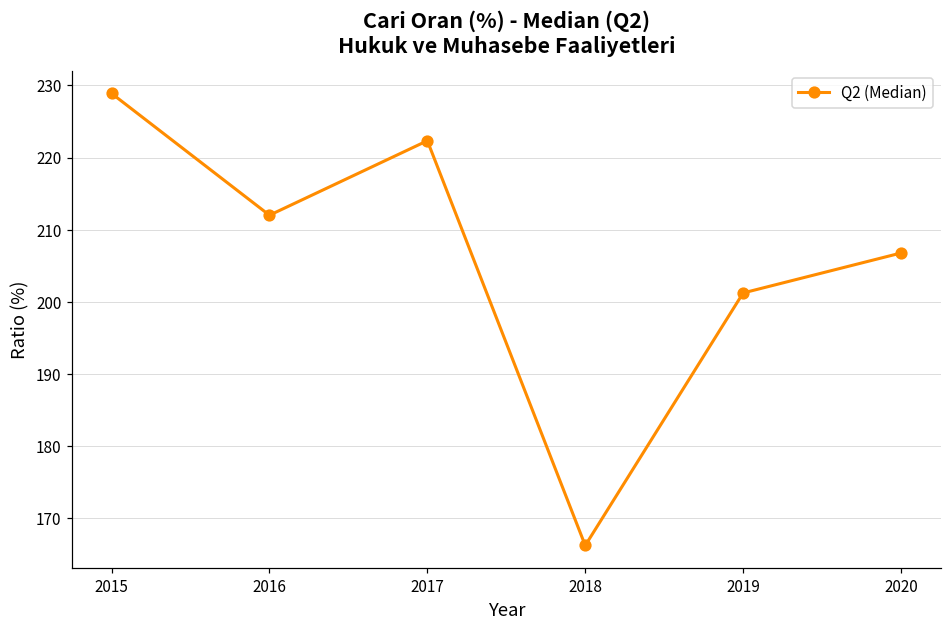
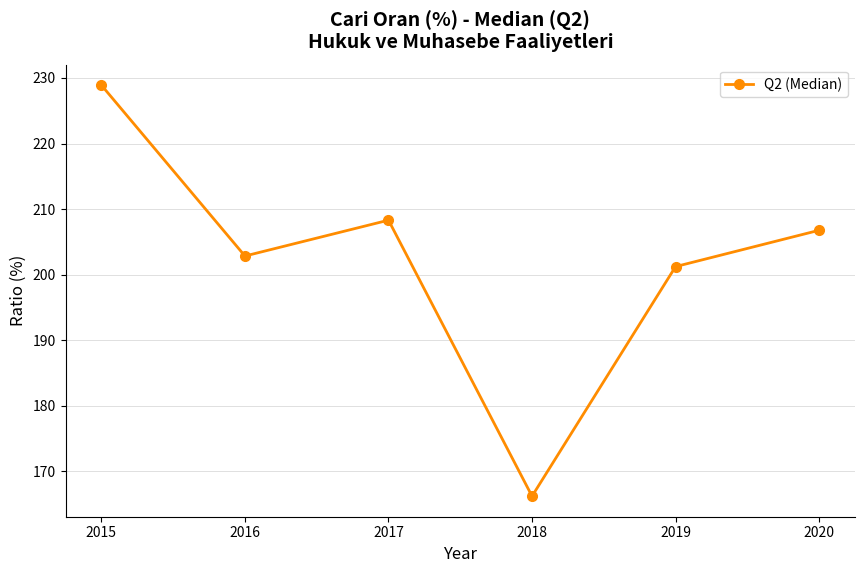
  {
    "2015": 229,
-   "2016": 212,
-   "2017": 222,
+   "2016": 203,
+   "2017": 208,
    "2018": 166,
    "2019": 201,
    "2020": 207
  }
